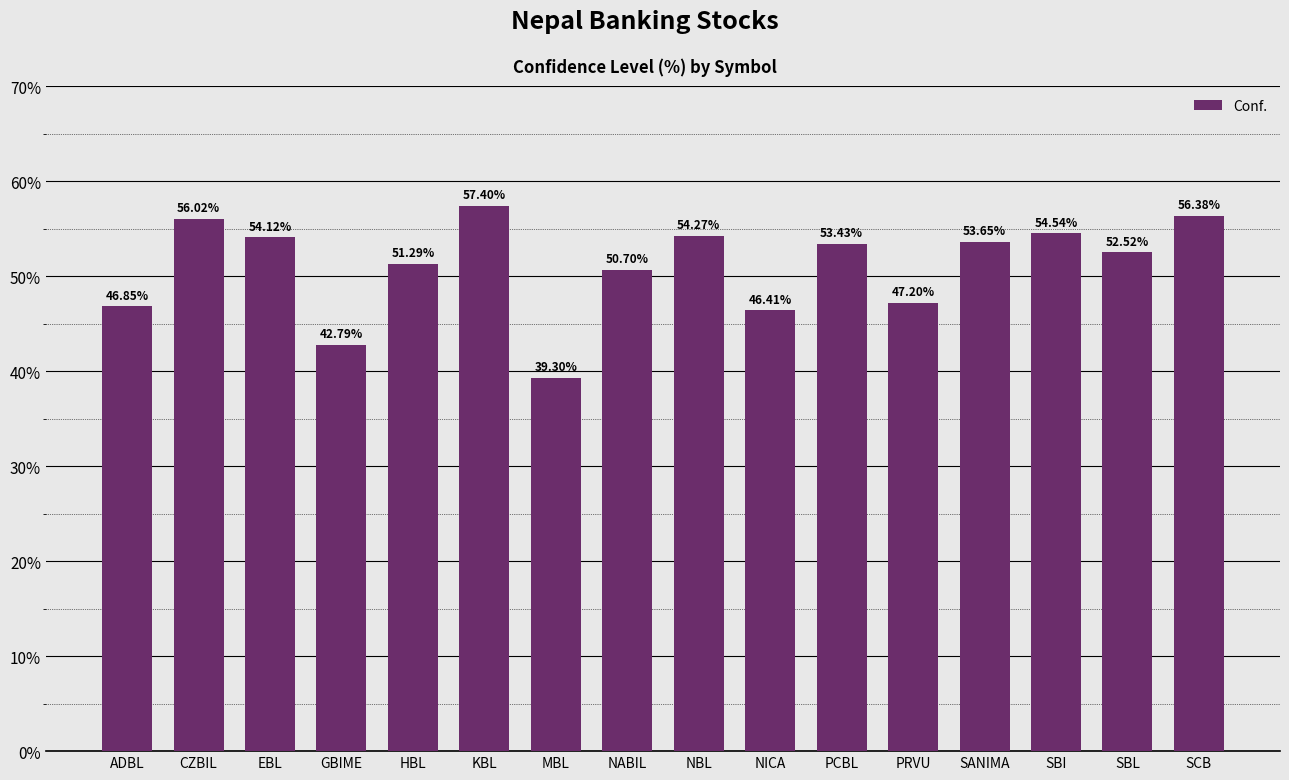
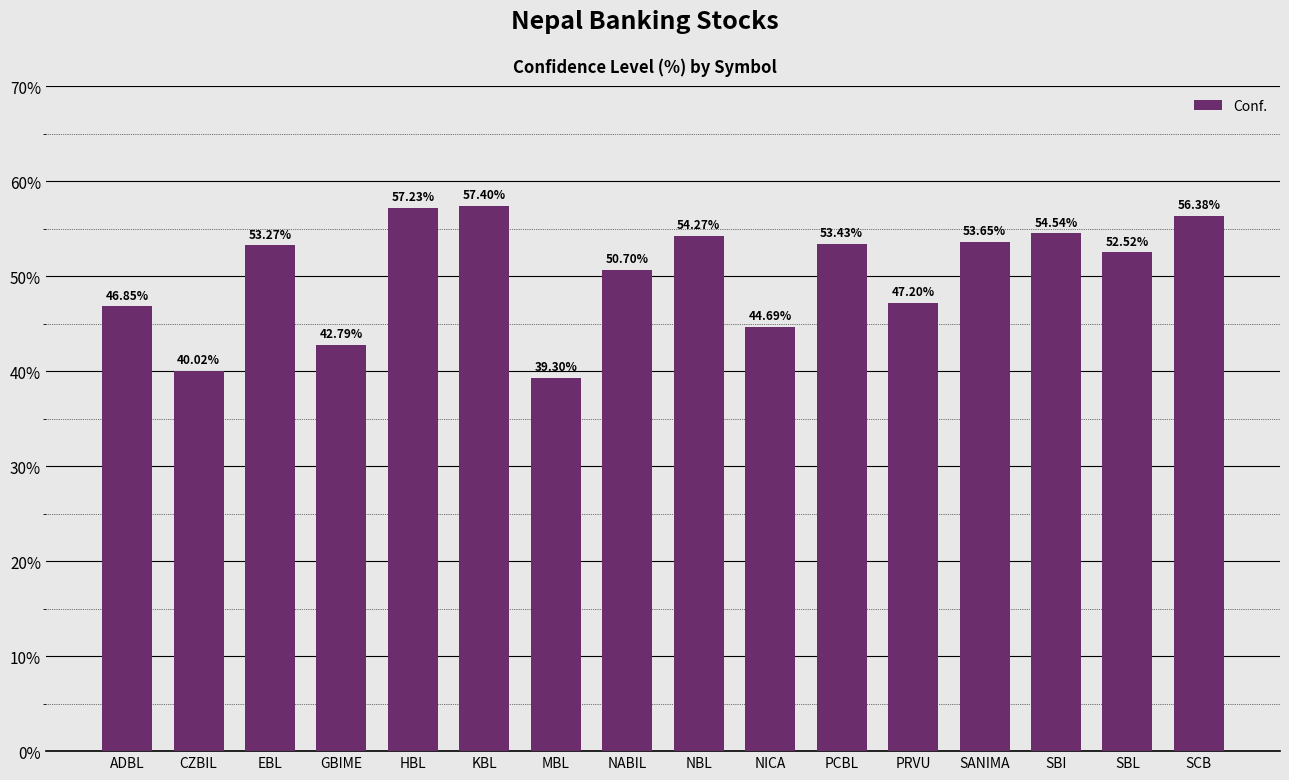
  {
    "ADBL": "46.85%",
-   "CZBIL": "56.02%",
-   "EBL": "54.12%",
+   "CZBIL": "40.02%",
+   "EBL": "53.27%",
    "GBIME": "42.79%",
-   "HBL": "51.29%",
+   "HBL": "57.23%",
    "KBL": "57.40%",
    "MBL": "39.30%",
    "NABIL": "50.70%",
    "NBL": "54.27%",
-   "NICA": "46.41%",
+   "NICA": "44.69%",
    "PCBL": "53.43%",
    "PRVU": "47.20%",
    "SANIMA": "53.65%",
    "SBI": "54.54%",
    "SBL": "52.52%",
    "SCB": "56.38%"
  }
